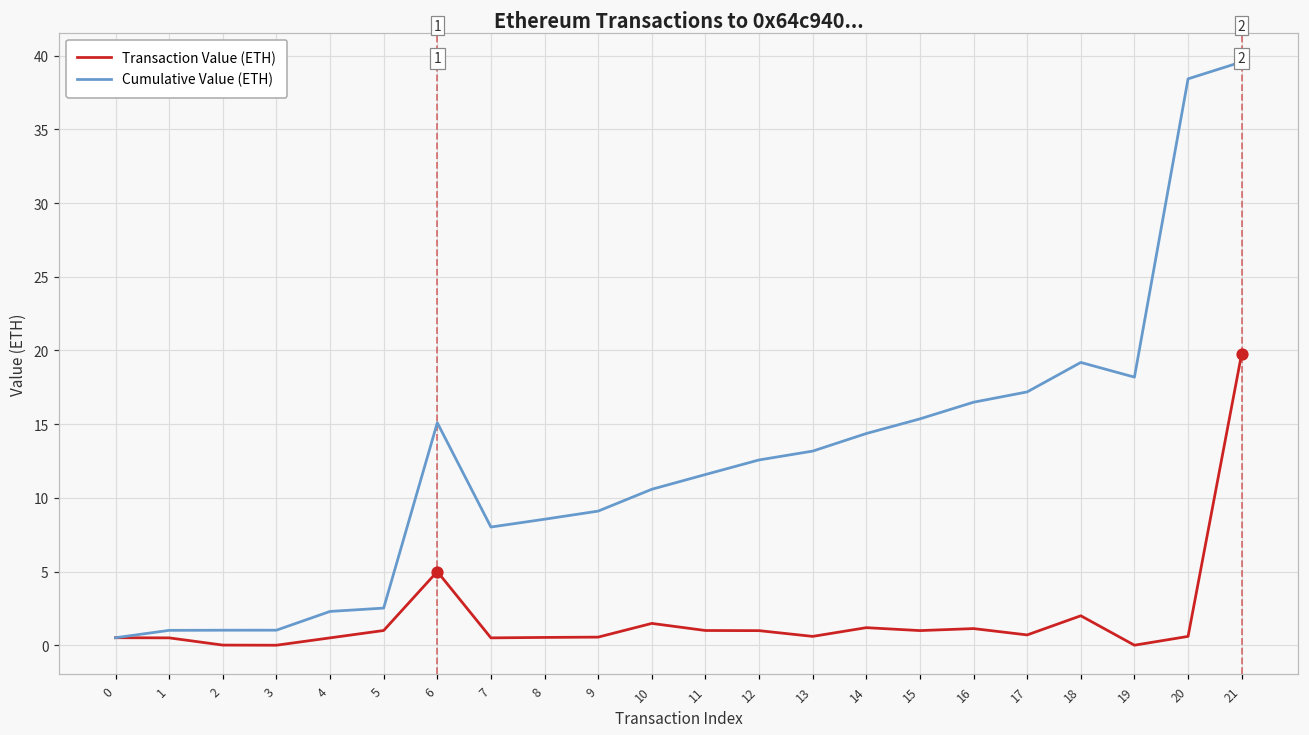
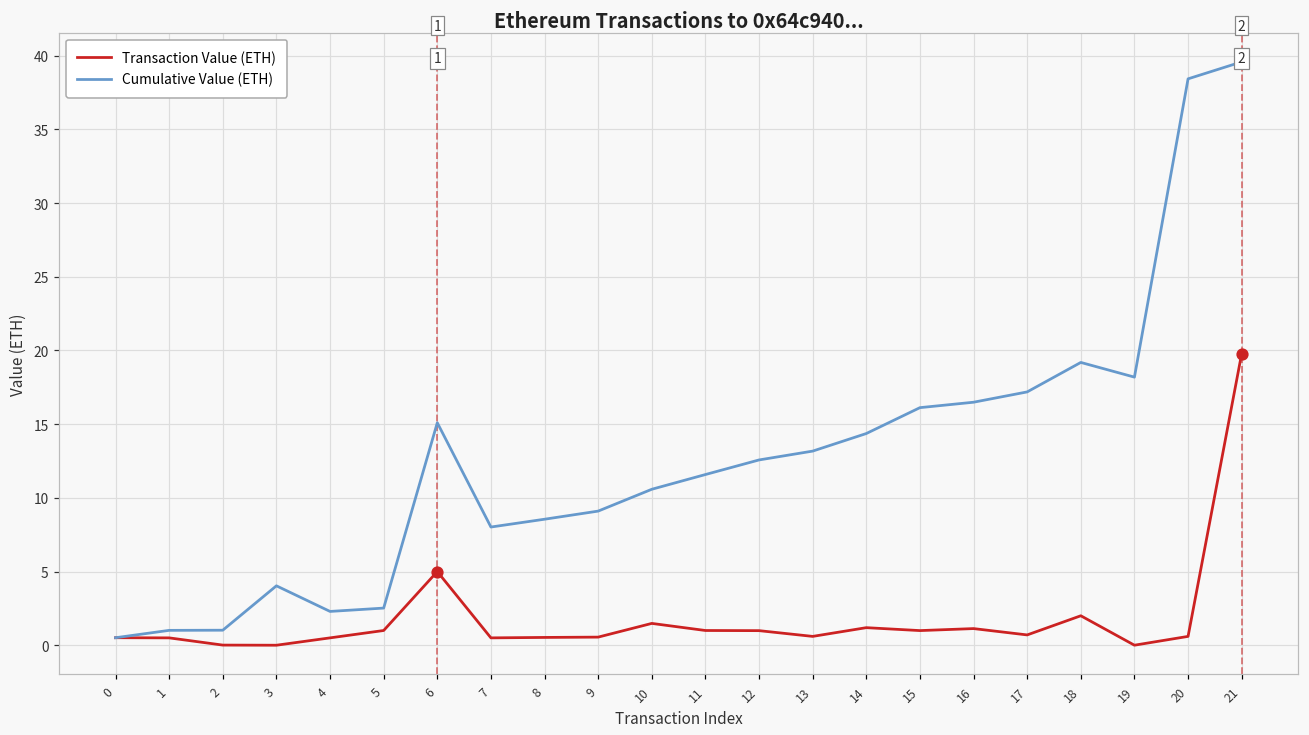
  {
    "Cumulative Value (ETH)": {
      "1": 1.0,
      "2": 1.0,
-     "3": 1.0,
+     "3": 4.0,
      "4": 2.3,
      "5": 2.5,
      "6": 15.1,
      "7": 8.0,
      "8": 8.6,
      "9": 9.1,
      "10": 10.6,
      "11": 11.6,
      "12": 12.6,
      "13": 13.2,
      "14": 14.4,
-     "15": 15.4,
+     "15": 16.1,
      "16": 16.5,
      "17": 17.2,
      "18": 19.2,
      "19": 18.2,
      "20": 38.4
    }
  }
